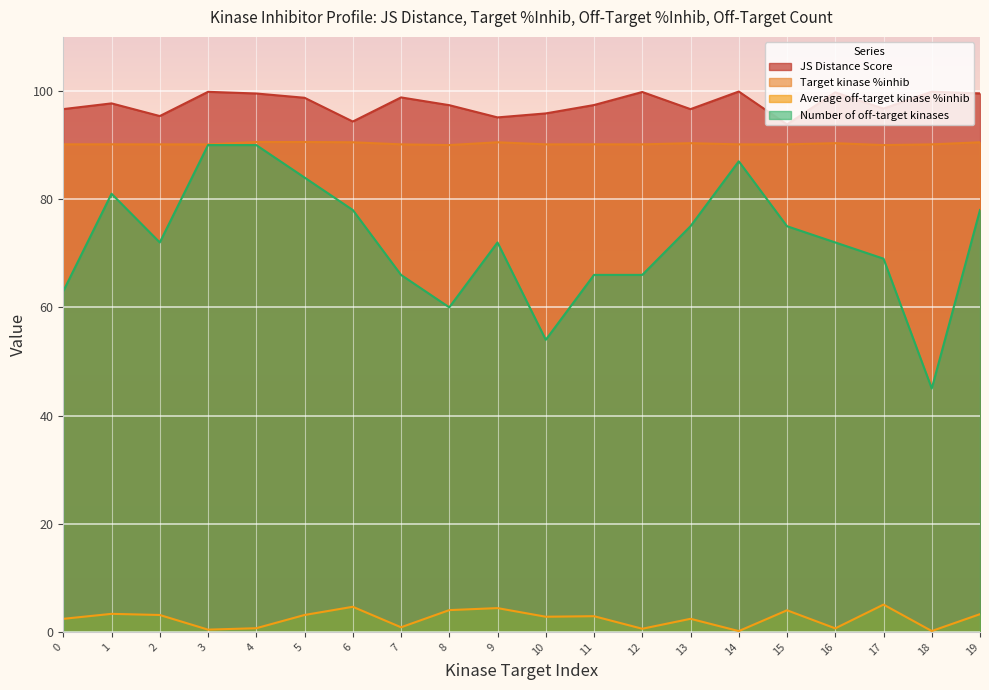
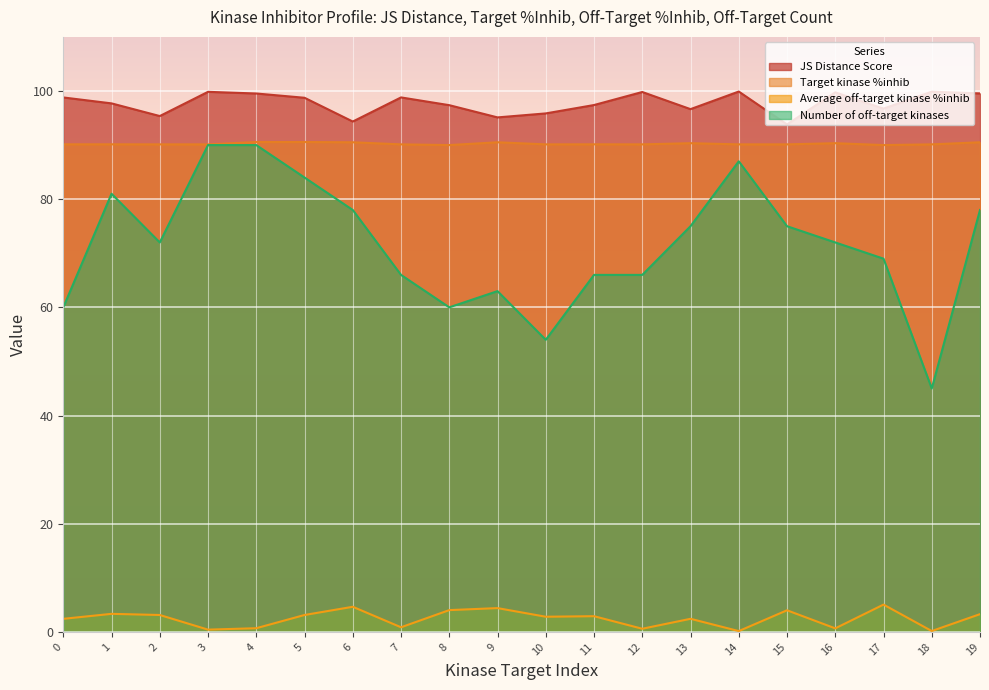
  {
    "JS Distance Score": {
-     "0": 97,
+     "0": 99,
      "1": 98,
      "2": 95,
      "3": 100,
      "4": 100,
      "5": 99,
      "6": 94,
      "7": 99,
      "8": 97,
      "9": 95,
      "10": 96,
      "11": 97,
      "12": 100,
      "13": 97,
      "14": 100,
      "19": 100
    },
    "Number of off-target kinases": {
-     "0": 63,
+     "0": 60,
      "1": 81,
      "2": 72,
      "4": 90,
      "5": 84,
      "6": 78,
      "7": 66,
      "8": 60,
-     "9": 72,
+     "9": 63,
      "10": 54,
      "11": 66,
      "12": 66,
      "13": 75,
      "14": 87,
      "15": 75,
      "16": 72,
      "17": 69,
      "18": 45,
      "19": 78
    }
  }
